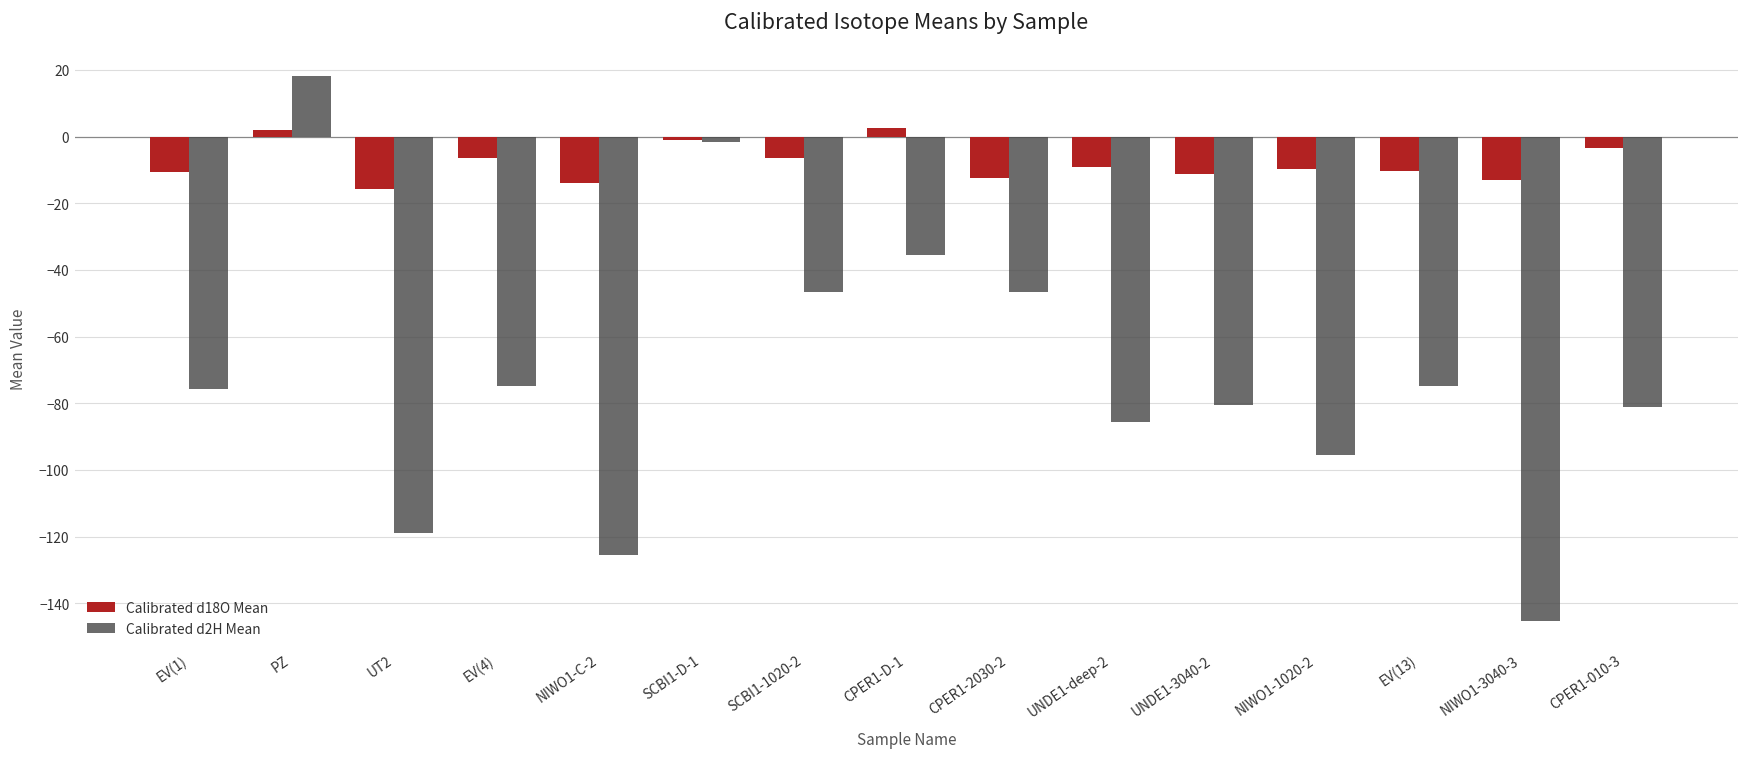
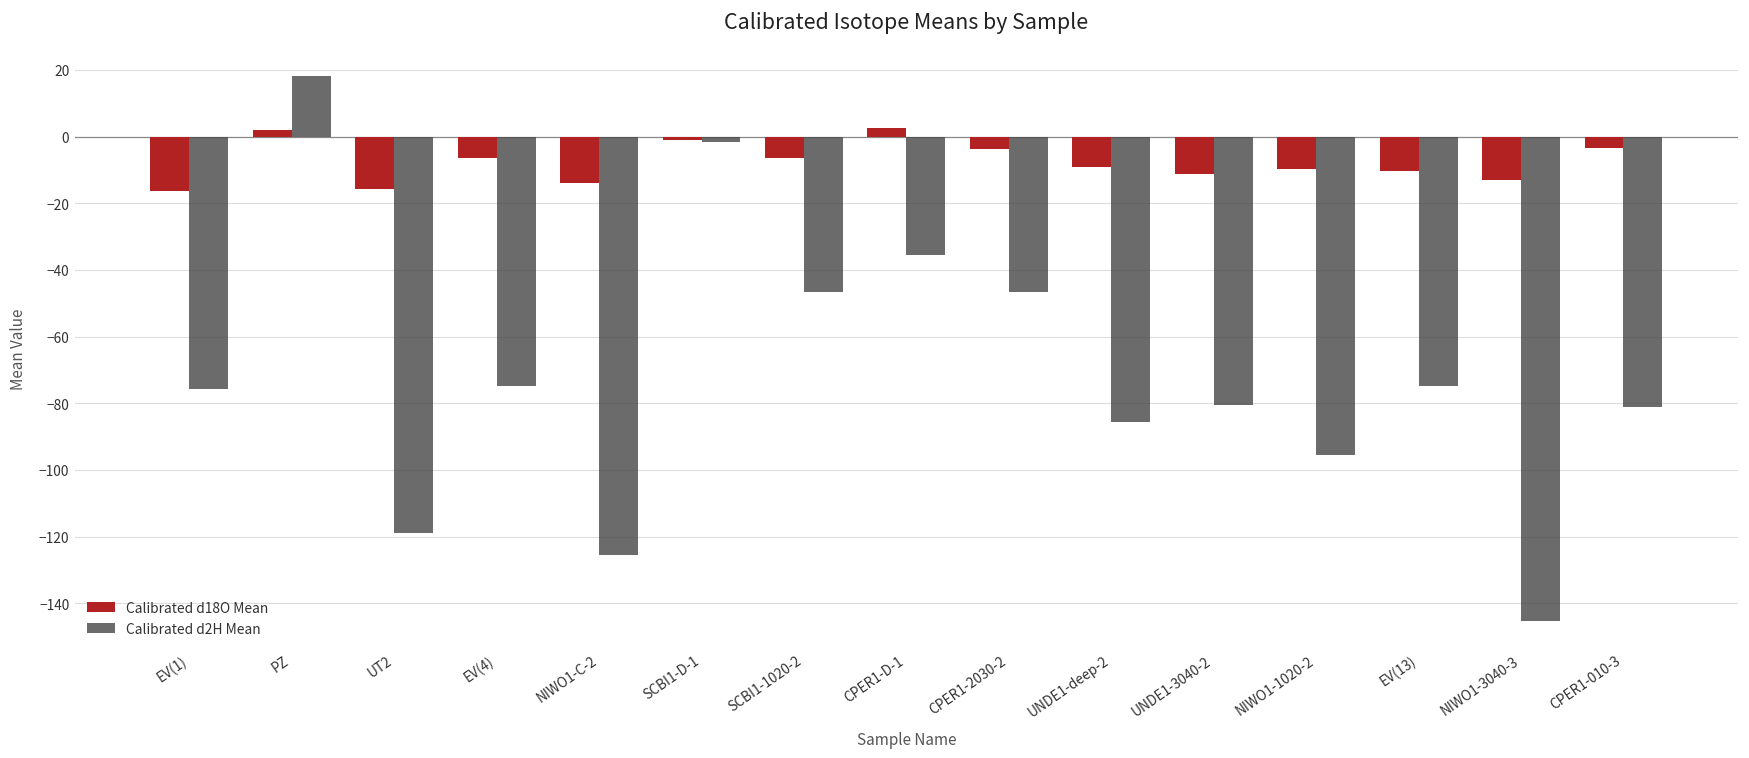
  {
    "Calibrated d18O Mean": {
-     "EV(1)": -11,
+     "EV(1)": -16,
      "PZ": 2,
      "UT2": -16,
      "EV(4)": -6,
      "NIWO1-C-2": -14,
      "SCBI1-D-1": -1,
      "SCBI1-1020-2": -6,
      "CPER1-D-1": 3,
-     "CPER1-2030-2": -13,
+     "CPER1-2030-2": -4,
      "UNDE1-deep-2": -9,
      "UNDE1-3040-2": -11,
      "NIWO1-1020-2": -10,
      "EV(13)": -10,
      "NIWO1-3040-3": -13,
      "CPER1-010-3": -3
    },
    "Calibrated d2H Mean": {
      "EV(1)": -76,
      "PZ": 18,
      "UT2": -119,
      "EV(4)": -75,
      "NIWO1-C-2": -126,
      "SCBI1-D-1": -2,
      "SCBI1-1020-2": -47,
      "CPER1-D-1": -35,
      "CPER1-2030-2": -47,
      "UNDE1-deep-2": -86,
      "UNDE1-3040-2": -81,
      "NIWO1-1020-2": -95,
      "EV(13)": -75,
      "NIWO1-3040-3": -145,
      "CPER1-010-3": -81
    }
  }
